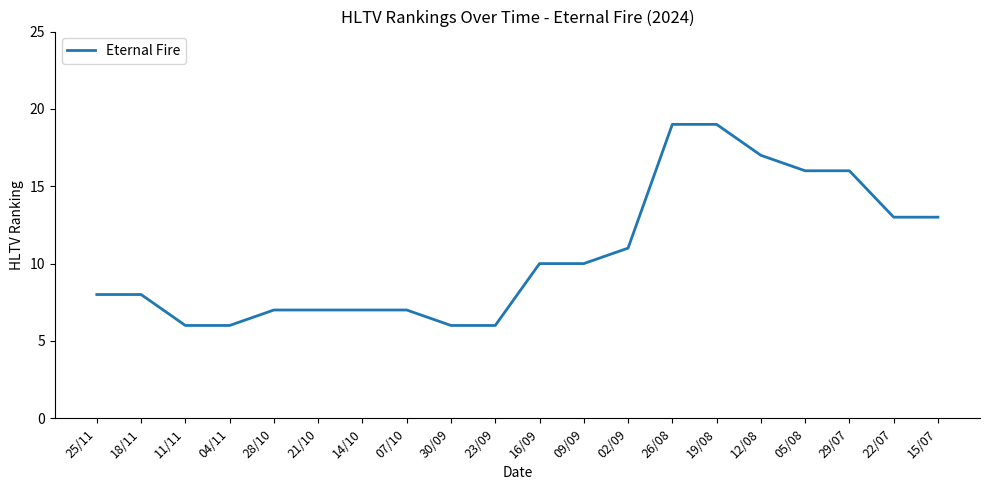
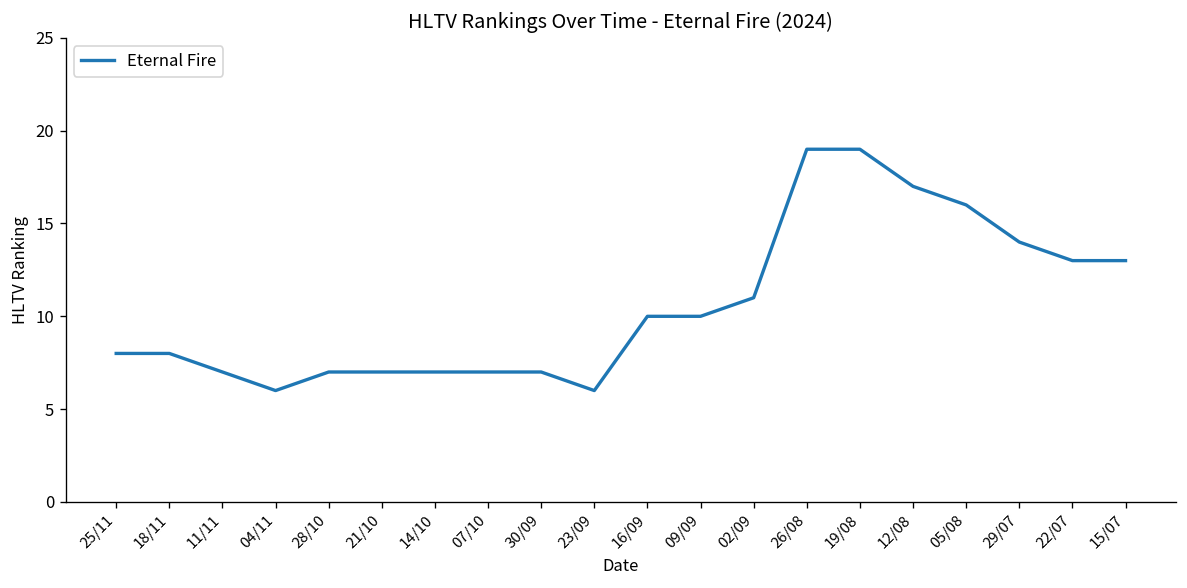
  {
    "25/11": 8,
    "18/11": 8,
-   "11/11": 6,
+   "11/11": 7,
    "04/11": 6,
    "28/10": 7,
    "21/10": 7,
    "14/10": 7,
    "07/10": 7,
-   "30/09": 6,
+   "30/09": 7,
    "23/09": 6,
    "16/09": 10,
    "09/09": 10,
    "02/09": 11,
    "26/08": 19,
    "19/08": 19,
    "12/08": 17,
    "05/08": 16,
-   "29/07": 16,
+   "29/07": 14,
    "22/07": 13,
    "15/07": 13
  }
